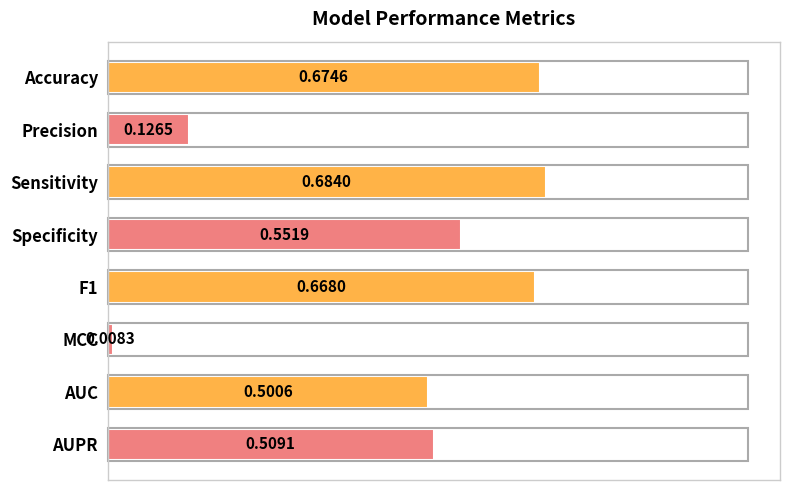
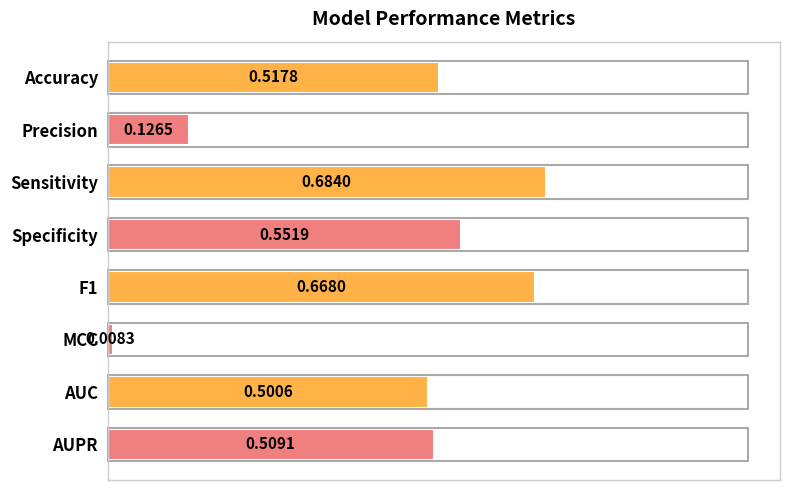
  {
-   "Accuracy": 0.6746,
+   "Accuracy": 0.5178,
    "Precision": 0.1265,
    "Sensitivity": 0.6840,
    "Specificity": 0.5519,
    "F1": 0.6680,
    "MCC": 0.0083,
    "AUC": 0.5006,
    "AUPR": 0.5091
  }
